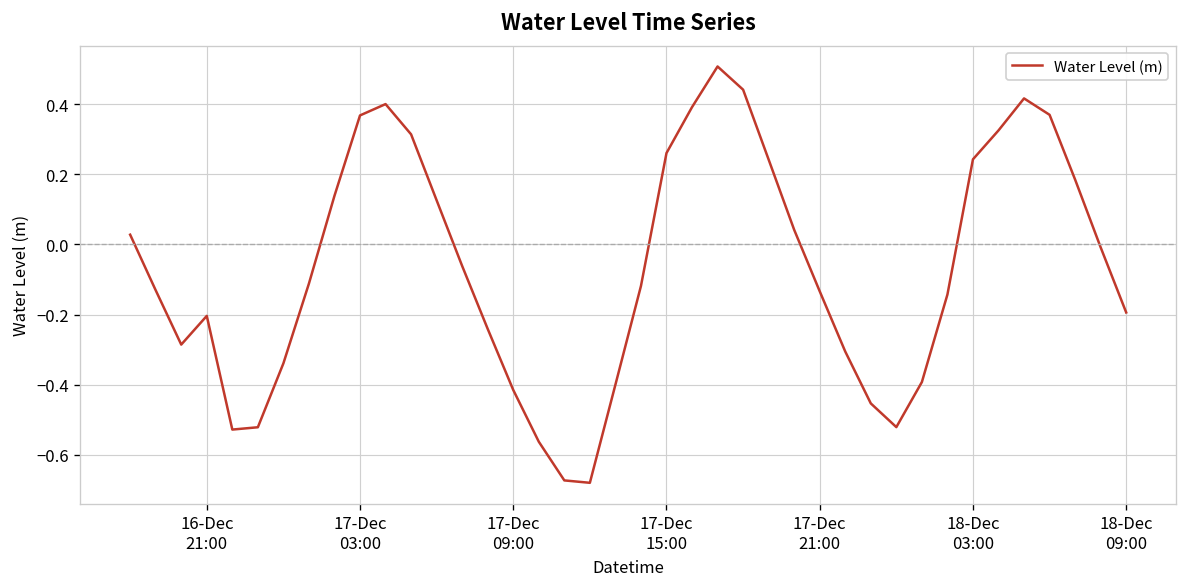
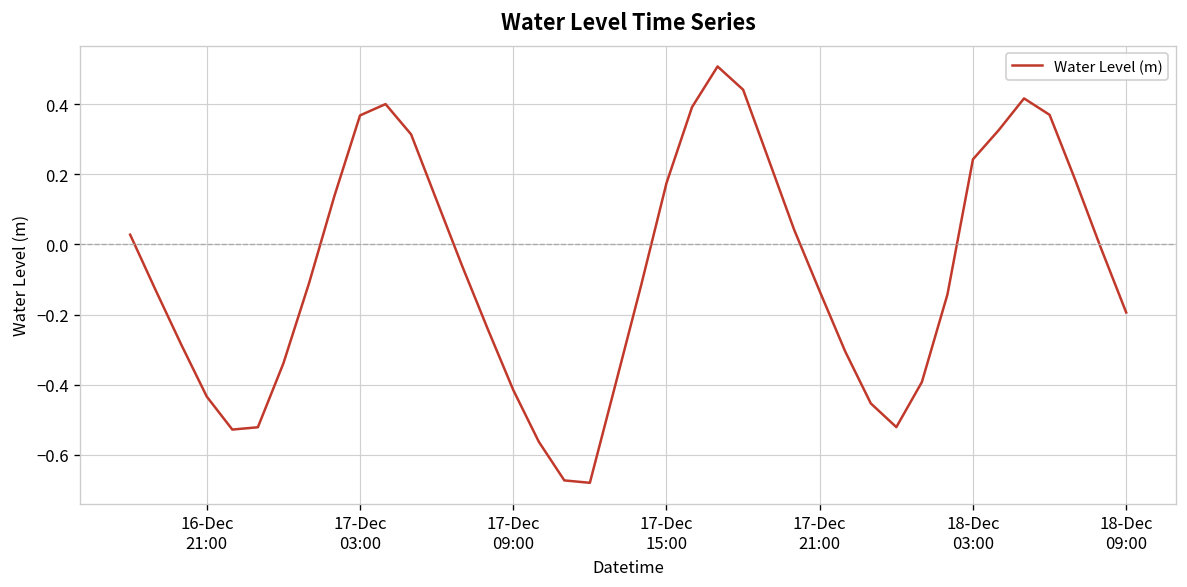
  {
-   "16-Dec 21:00": -0.20,
+   "16-Dec 21:00": -0.43,
    "17-Dec 03:00": 0.37,
    "17-Dec 09:00": -0.41,
-   "17-Dec 15:00": 0.26,
+   "17-Dec 15:00": 0.17,
    "17-Dec 21:00": -0.13,
    "18-Dec 03:00": 0.24,
    "18-Dec 09:00": -0.19
  }
